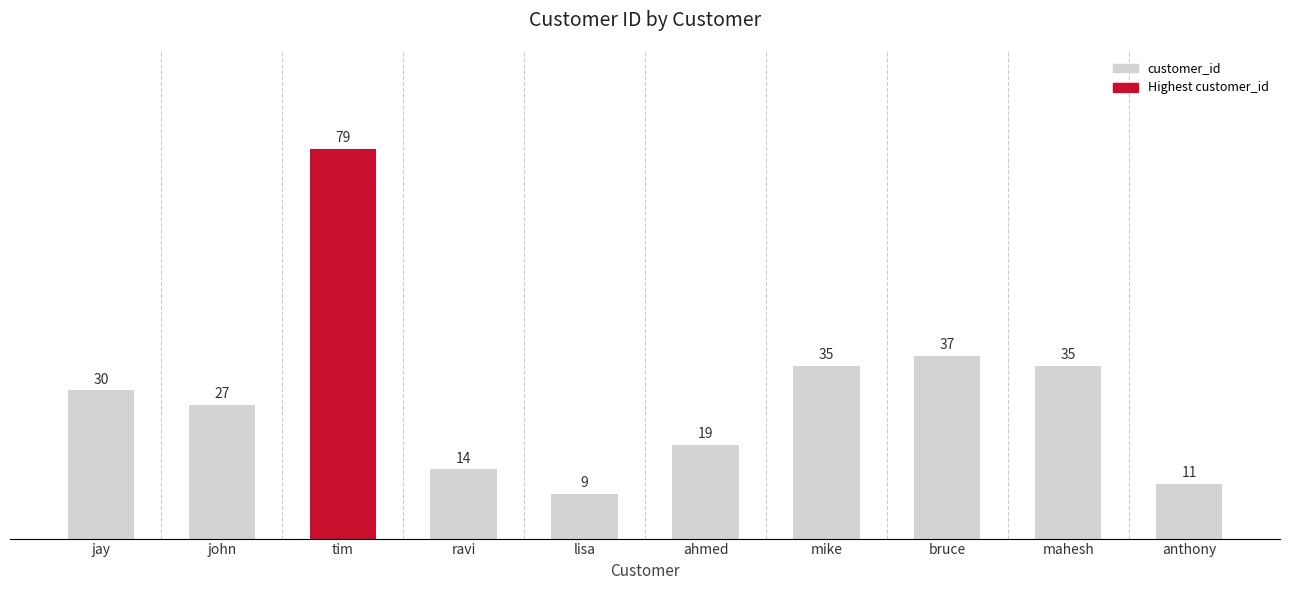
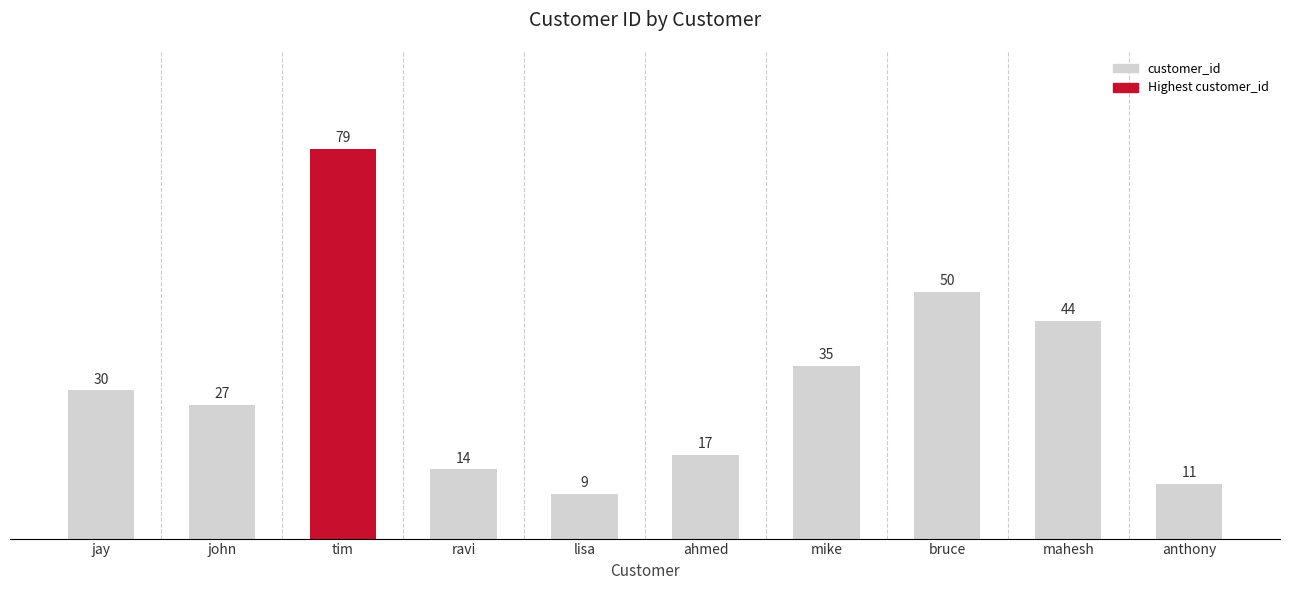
  {
    "jay": 30,
    "john": 27,
    "tim": 79,
    "ravi": 14,
    "lisa": 9,
-   "ahmed": 19,
+   "ahmed": 17,
    "mike": 35,
-   "bruce": 37,
-   "mahesh": 35,
+   "bruce": 50,
+   "mahesh": 44,
    "anthony": 11
  }
